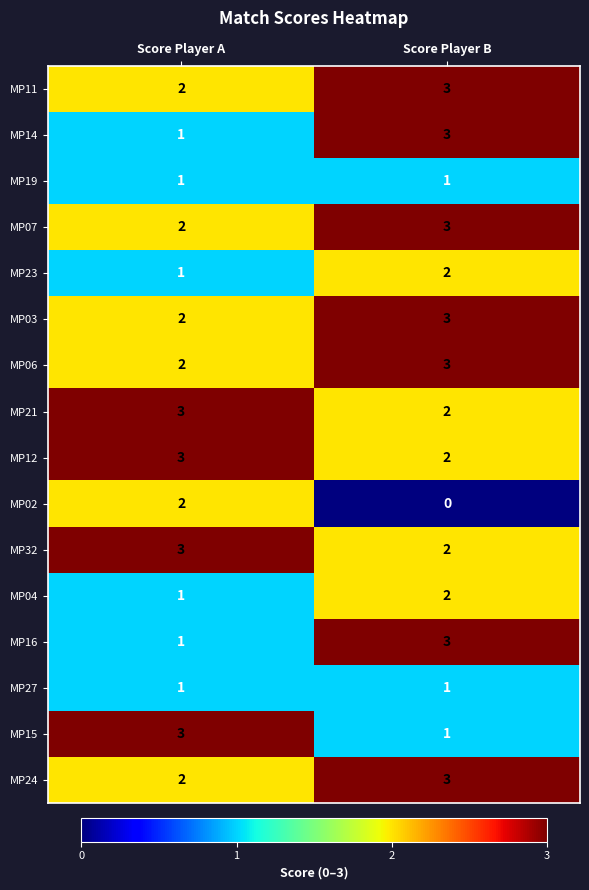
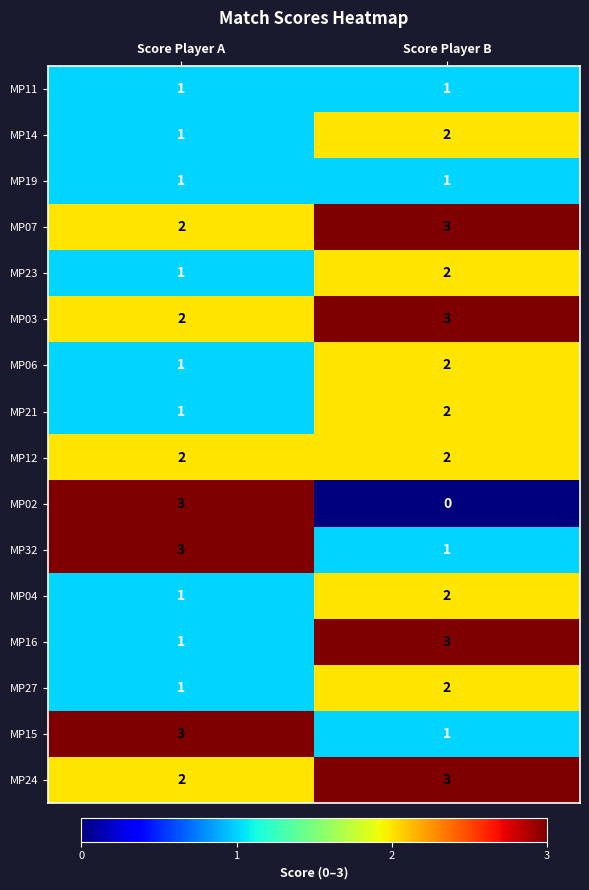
  {
    "MP11": {
-     "Score Player A": 2,
-     "Score Player B": 3
+     "Score Player A": 1,
+     "Score Player B": 1
    },
    "MP14": {
      "Score Player A": 1,
-     "Score Player B": 3
+     "Score Player B": 2
    },
    "MP19": {
      "Score Player A": 1,
      "Score Player B": 1
    },
    "MP07": {
      "Score Player A": 2,
      "Score Player B": 3
    },
    "MP23": {
      "Score Player A": 1,
      "Score Player B": 2
    },
    "MP03": {
      "Score Player A": 2,
      "Score Player B": 3
    },
    "MP06": {
-     "Score Player A": 2,
-     "Score Player B": 3
+     "Score Player A": 1,
+     "Score Player B": 2
    },
    "MP21": {
-     "Score Player A": 3,
+     "Score Player A": 1,
      "Score Player B": 2
    },
    "MP12": {
-     "Score Player A": 3,
+     "Score Player A": 2,
      "Score Player B": 2
    },
    "MP02": {
-     "Score Player A": 2,
+     "Score Player A": 3,
      "Score Player B": 0
    },
    "MP32": {
      "Score Player A": 3,
-     "Score Player B": 2
+     "Score Player B": 1
    },
    "MP04": {
      "Score Player A": 1,
      "Score Player B": 2
    },
    "MP16": {
      "Score Player A": 1,
      "Score Player B": 3
    },
    "MP27": {
      "Score Player A": 1,
-     "Score Player B": 1
+     "Score Player B": 2
    },
    "MP15": {
      "Score Player A": 3,
      "Score Player B": 1
    },
    "MP24": {
      "Score Player A": 2,
      "Score Player B": 3
    }
  }
